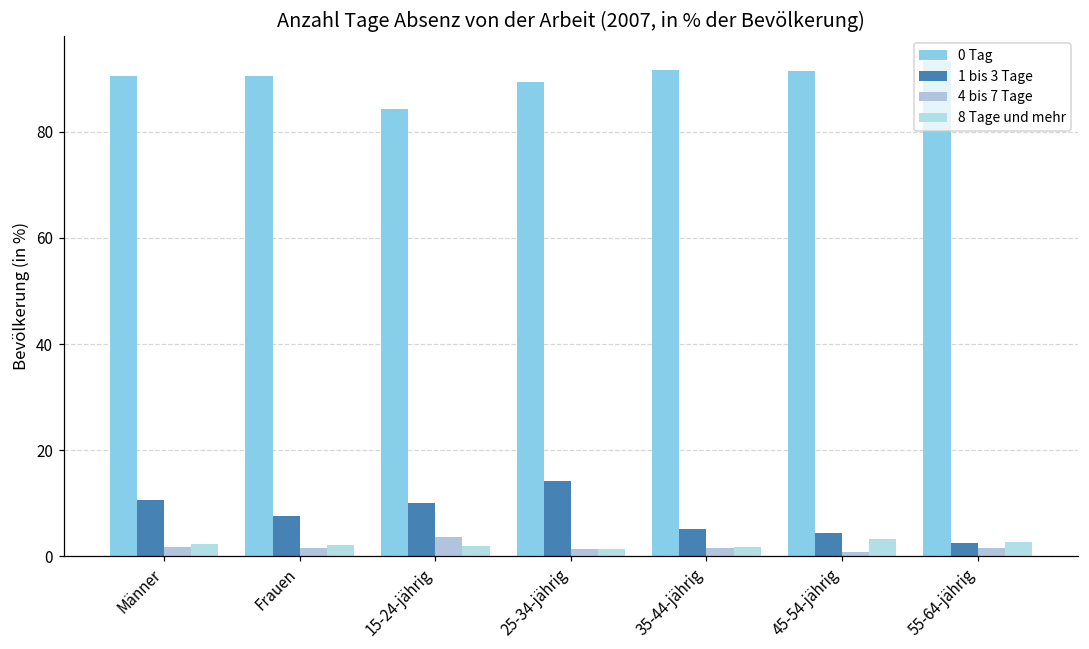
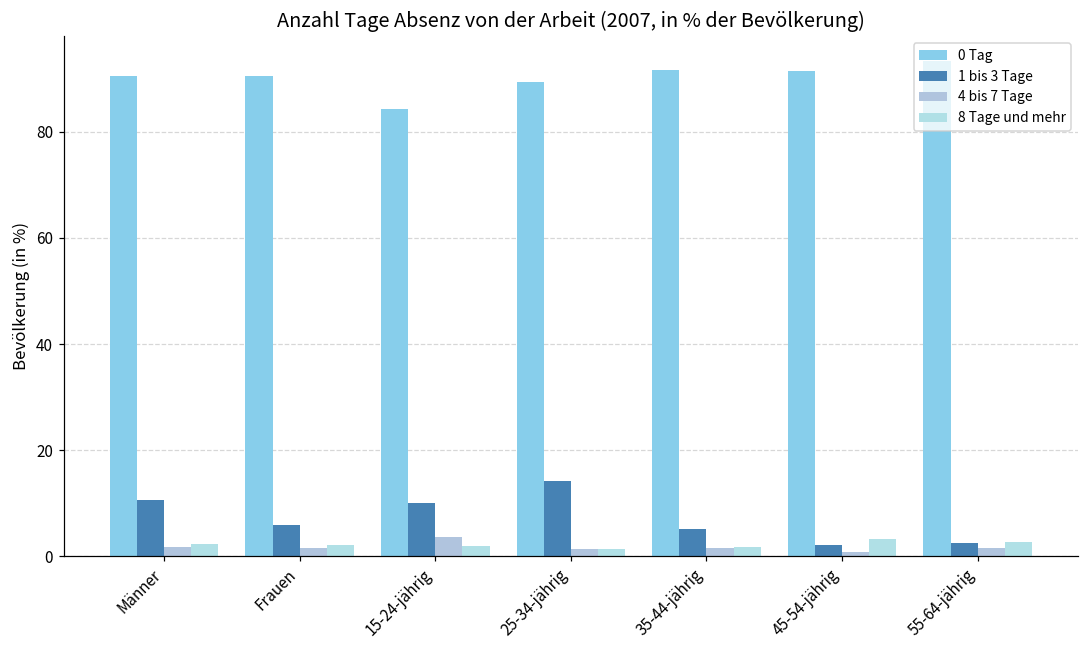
  {
    "1 bis 3 Tage": {
      "Männer": 11,
-     "Frauen": 8,
+     "Frauen": 6,
      "15-24-jährig": 10,
      "25-34-jährig": 14,
      "35-44-jährig": 5,
-     "45-54-jährig": 4,
+     "45-54-jährig": 2,
      "55-64-jährig": 2
    }
  }
